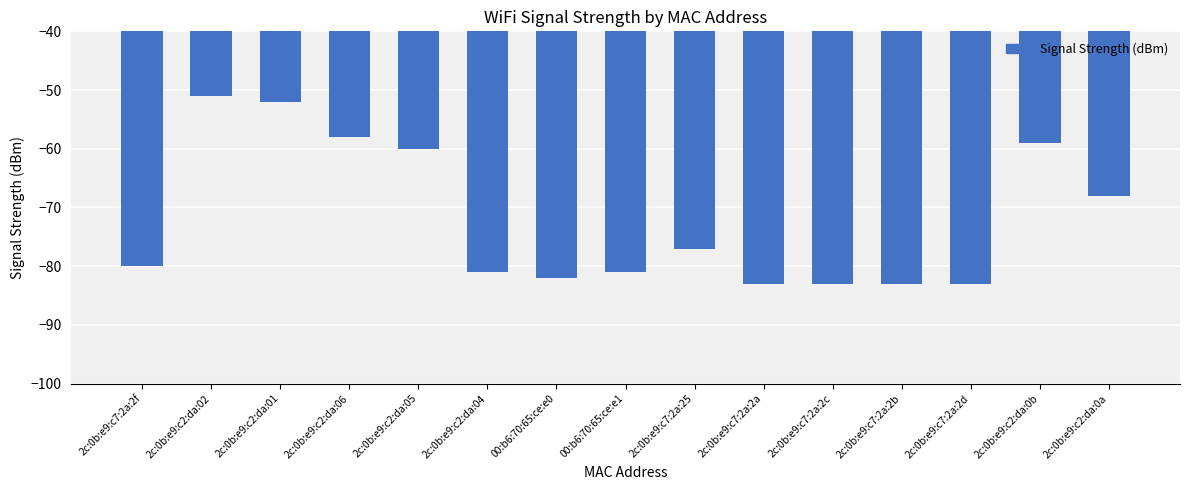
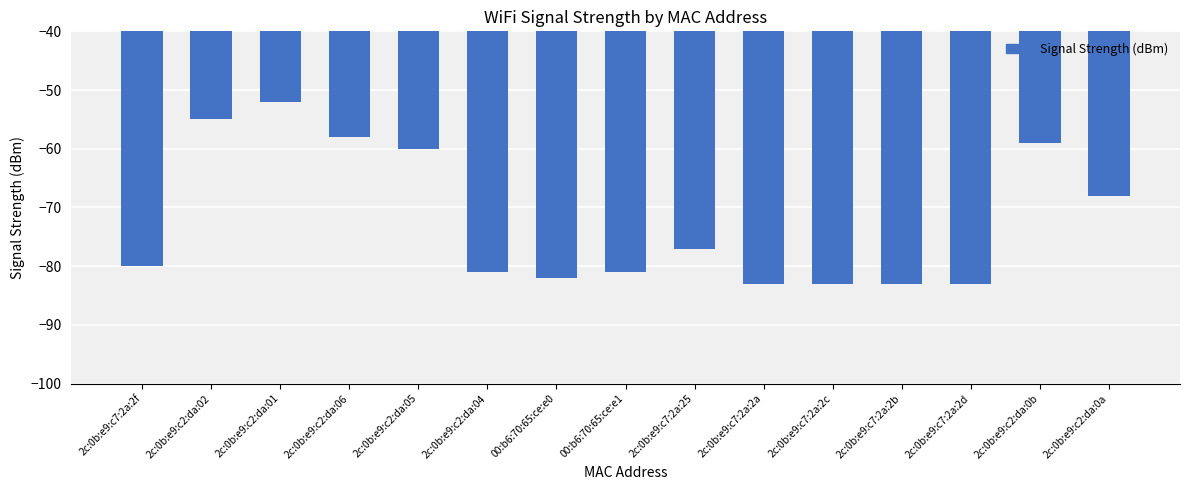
  {
    "2c:0b:e9:c7:2a:2f": -80,
-   "2c:0b:e9:c2:da:02": -51,
+   "2c:0b:e9:c2:da:02": -55,
    "2c:0b:e9:c2:da:01": -52,
    "2c:0b:e9:c2:da:06": -58,
    "2c:0b:e9:c2:da:05": -60,
    "2c:0b:e9:c2:da:04": -81,
    "00:b6:70:65:ce:e0": -82,
    "00:b6:70:65:ce:e1": -81,
    "2c:0b:e9:c7:2a:25": -77,
    "2c:0b:e9:c7:2a:2a": -83,
    "2c:0b:e9:c7:2a:2c": -83,
    "2c:0b:e9:c7:2a:2b": -83,
    "2c:0b:e9:c7:2a:2d": -83,
    "2c:0b:e9:c2:da:0b": -59,
    "2c:0b:e9:c2:da:0a": -68
  }
